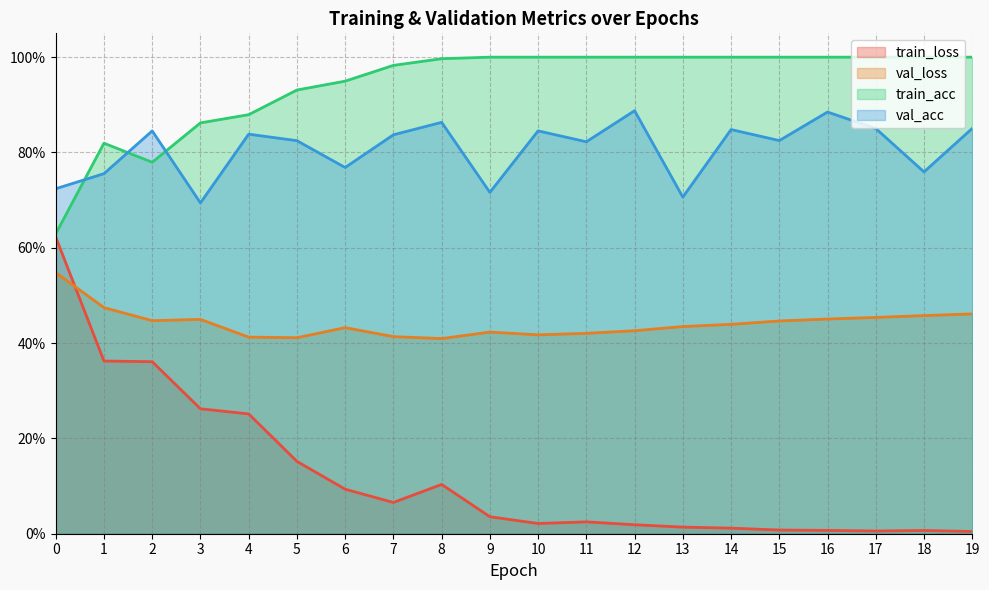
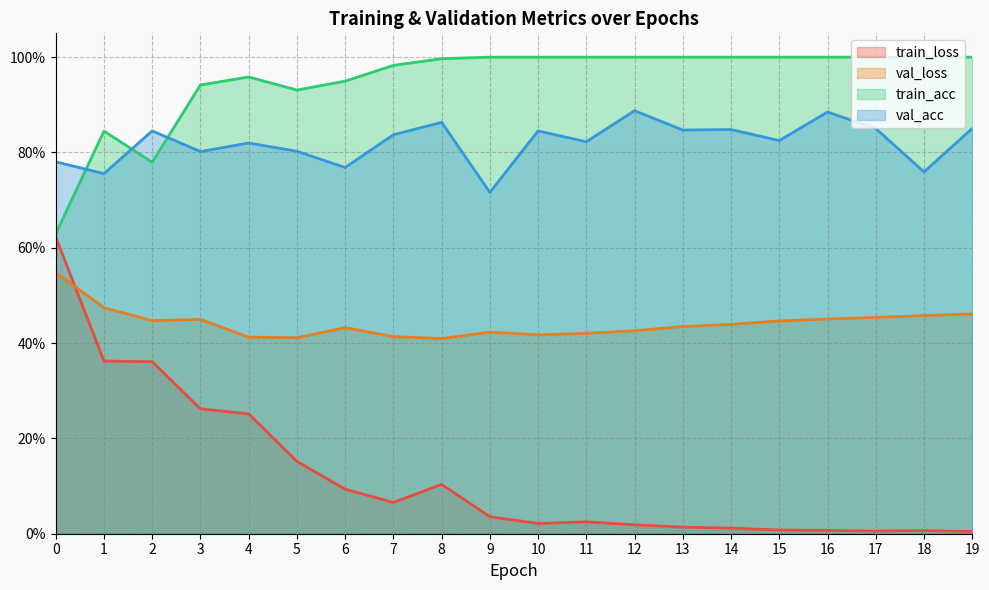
  {
    "train_acc": {
      "0": "63%",
-     "1": "82%",
+     "1": "84%",
      "2": "78%",
-     "3": "86%",
-     "4": "88%",
+     "3": "94%",
+     "4": "96%",
      "5": "93%",
      "6": "95%",
      "7": "98%",
      "8": "100%",
      "9": "100%",
      "10": "100%",
      "11": "100%",
      "12": "100%",
      "13": "100%",
      "14": "100%",
      "15": "100%",
      "16": "100%",
      "19": "100%"
    },
    "val_acc": {
-     "0": "72%",
+     "0": "78%",
      "1": "76%",
      "2": "85%",
-     "3": "69%",
-     "4": "84%",
-     "5": "82%",
+     "3": "80%",
+     "4": "82%",
+     "5": "80%",
      "6": "77%",
      "7": "84%",
      "8": "86%",
      "9": "72%",
      "10": "85%",
      "11": "82%",
      "12": "89%",
-     "13": "71%",
+     "13": "85%",
      "14": "85%",
      "15": "82%",
      "16": "88%",
      "17": "85%",
      "18": "76%",
      "19": "85%"
    }
  }
